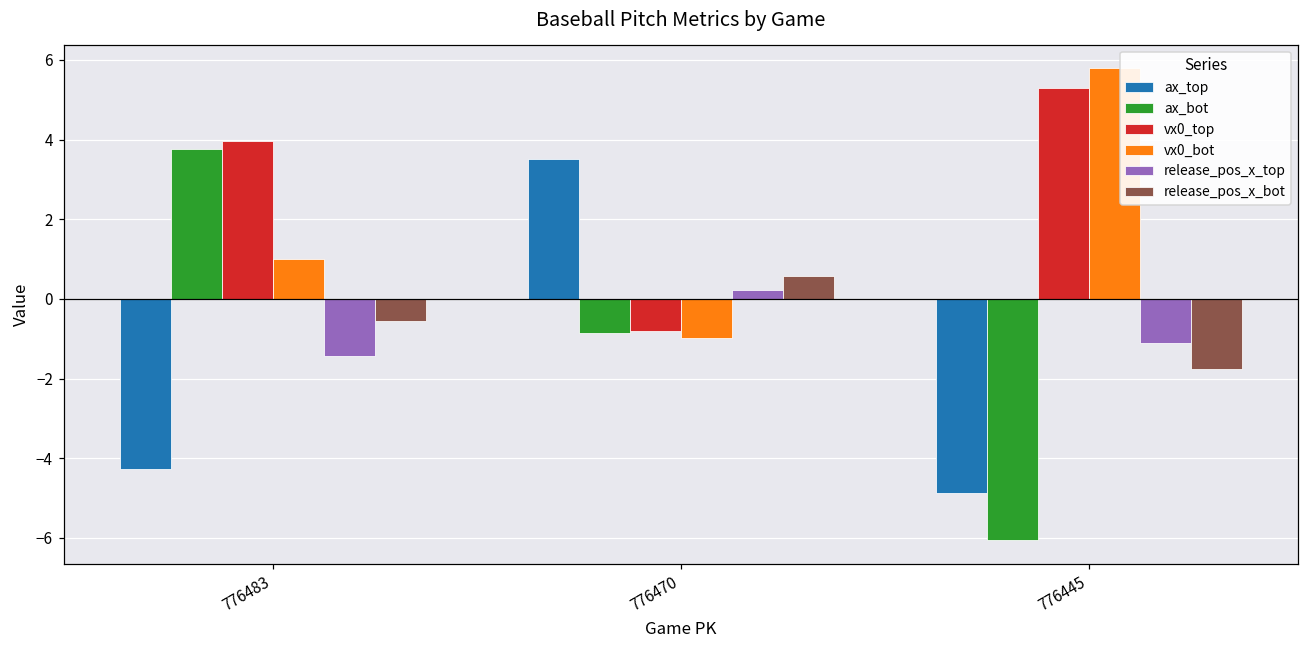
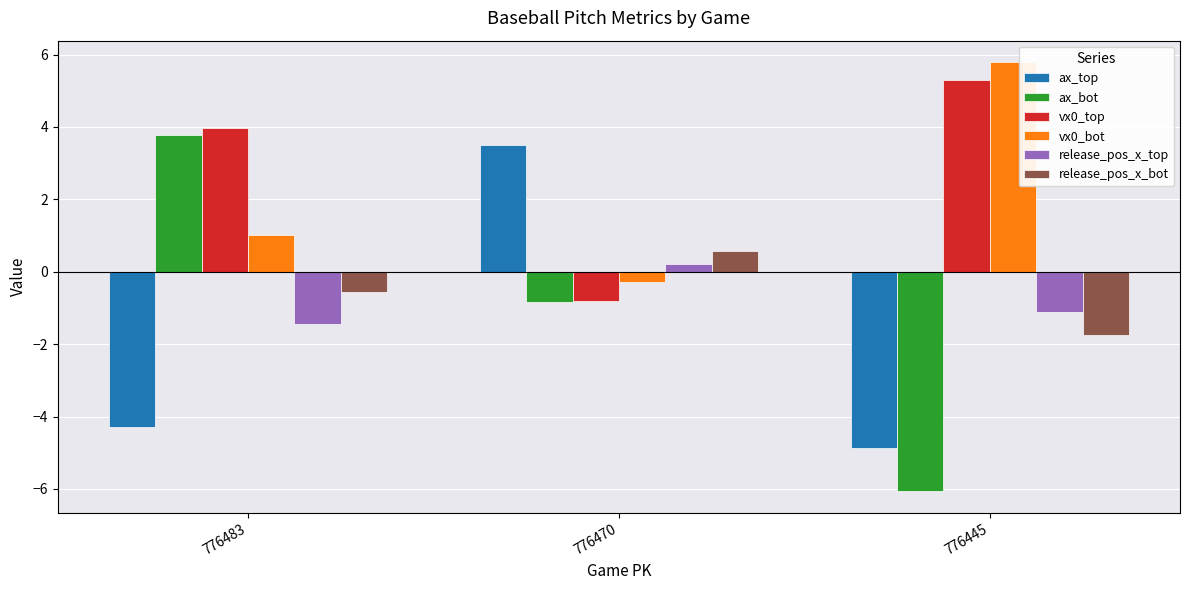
  {
    "ax_top": {
      "776483": -4.3,
      "776470": 3.5,
      "776445": -4.9
    },
    "ax_bot": {
      "776483": 3.8,
      "776470": -0.8,
      "776445": -6.1
    },
    "vx0_top": {
      "776483": 4.0,
      "776470": -0.8,
      "776445": 5.3
    },
    "vx0_bot": {
      "776483": 1.0,
-     "776470": -1.0,
+     "776470": -0.3,
      "776445": 5.8
    },
    "release_pos_x_top": {
      "776483": -1.4,
      "776470": 0.2,
      "776445": -1.1
    },
    "release_pos_x_bot": {
      "776483": -0.6,
      "776470": 0.6,
      "776445": -1.8
    }
  }
